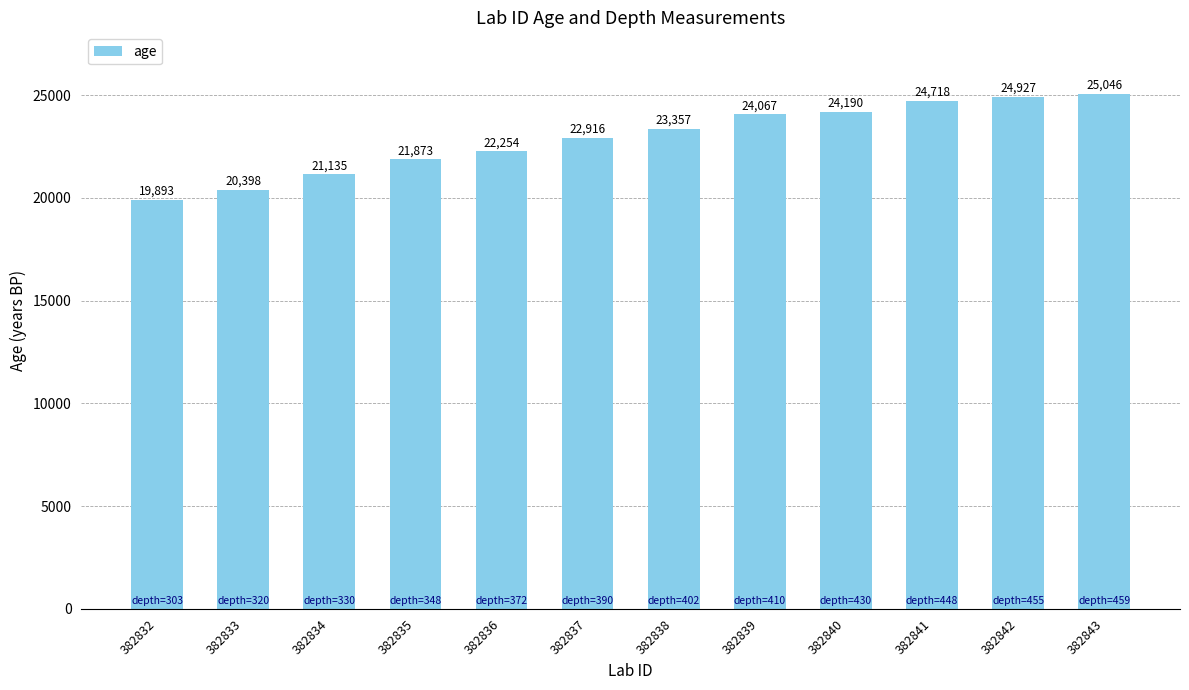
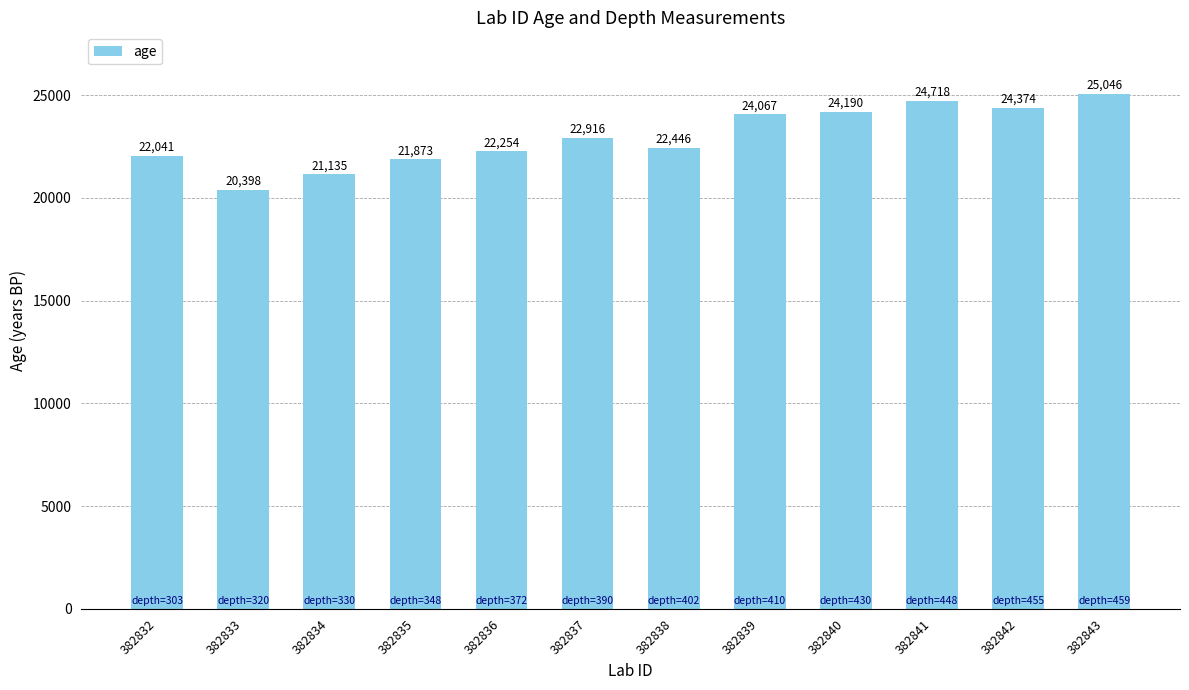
  {
-   "382832": "19,893",
+   "382832": "22,041",
    "382833": "20,398",
    "382834": "21,135",
    "382835": "21,873",
    "382836": "22,254",
    "382837": "22,916",
-   "382838": "23,357",
+   "382838": "22,446",
    "382839": "24,067",
    "382840": "24,190",
    "382841": "24,718",
-   "382842": "24,927",
+   "382842": "24,374",
    "382843": "25,046"
  }
